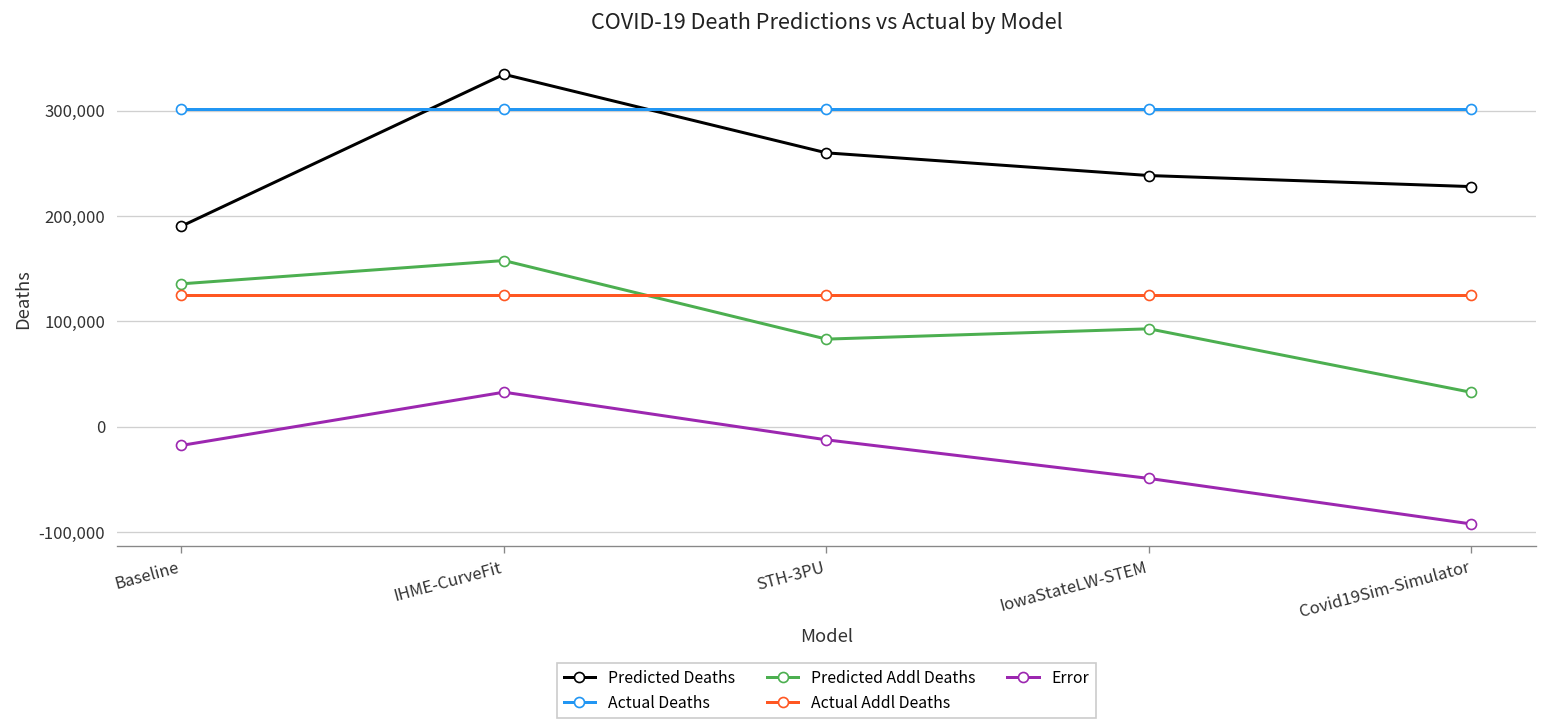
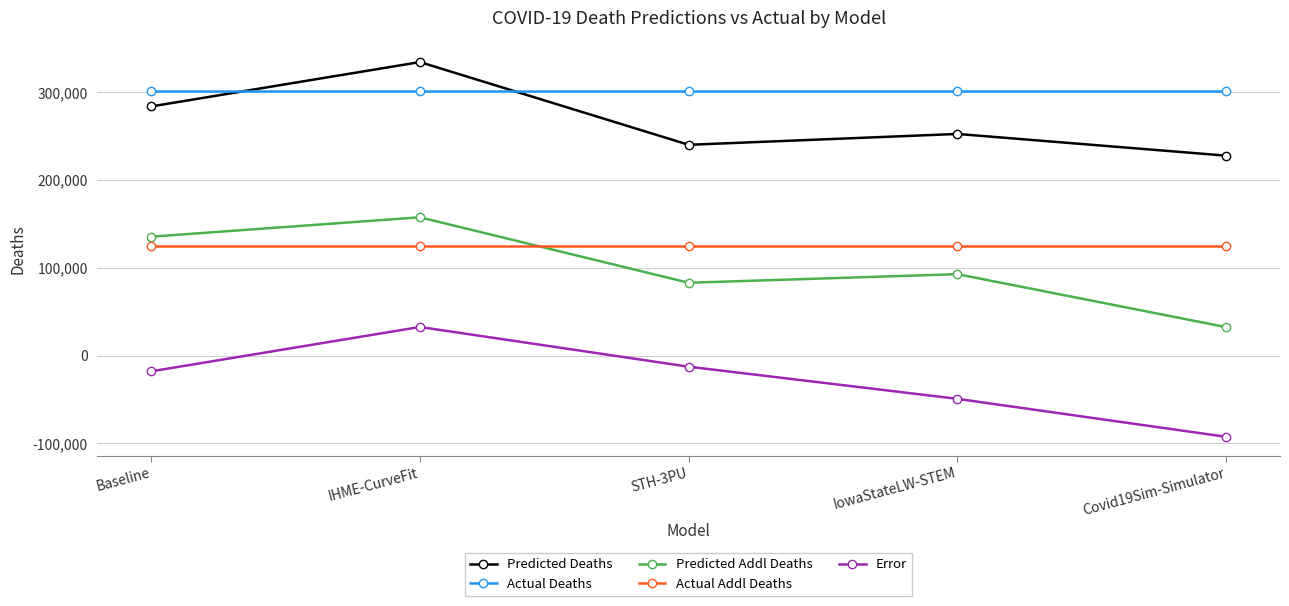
  {
    "Predicted Deaths": {
-     "Baseline": "190,000",
+     "Baseline": "280,000",
      "IHME-CurveFit": "330,000",
-     "STH-3PU": "260,000",
-     "IowaStateLW-STEM": "240,000",
+     "STH-3PU": "240,000",
+     "IowaStateLW-STEM": "250,000",
      "Covid19Sim-Simulator": "230,000"
    },
    "Actual Deaths": {
      "Baseline": "300,000",
      "IHME-CurveFit": "300,000",
      "STH-3PU": "300,000",
      "IowaStateLW-STEM": "300,000",
      "Covid19Sim-Simulator": "300,000"
    },
    "Predicted Addl Deaths": {
      "Baseline": "140,000",
      "IHME-CurveFit": "160,000",
      "STH-3PU": "80,000",
      "IowaStateLW-STEM": "90,000",
      "Covid19Sim-Simulator": "30,000"
    },
    "Actual Addl Deaths": {
      "Baseline": "120,000",
      "IHME-CurveFit": "120,000",
      "STH-3PU": "120,000",
      "IowaStateLW-STEM": "120,000",
      "Covid19Sim-Simulator": "120,000"
    },
    "Error": {
      "Baseline": "-20,000",
      "IHME-CurveFit": "30,000",
      "STH-3PU": "-10,000",
      "IowaStateLW-STEM": "-50,000",
      "Covid19Sim-Simulator": "-90,000"
    }
  }
